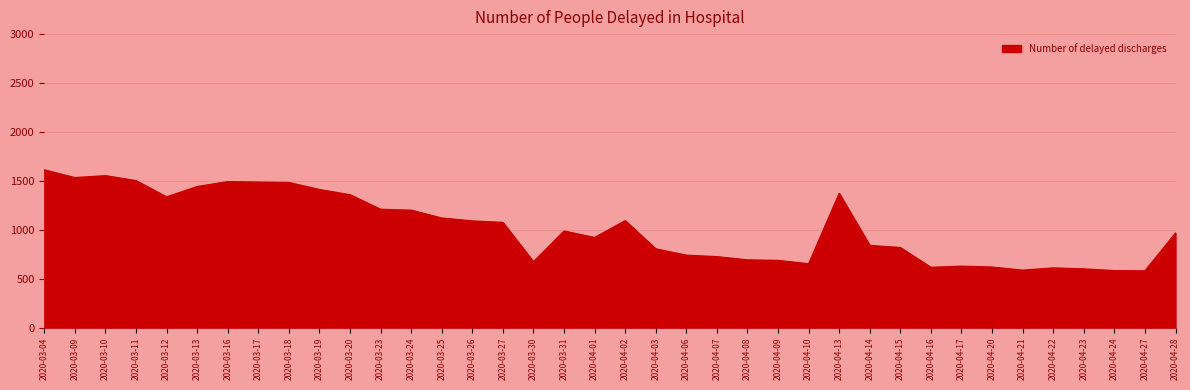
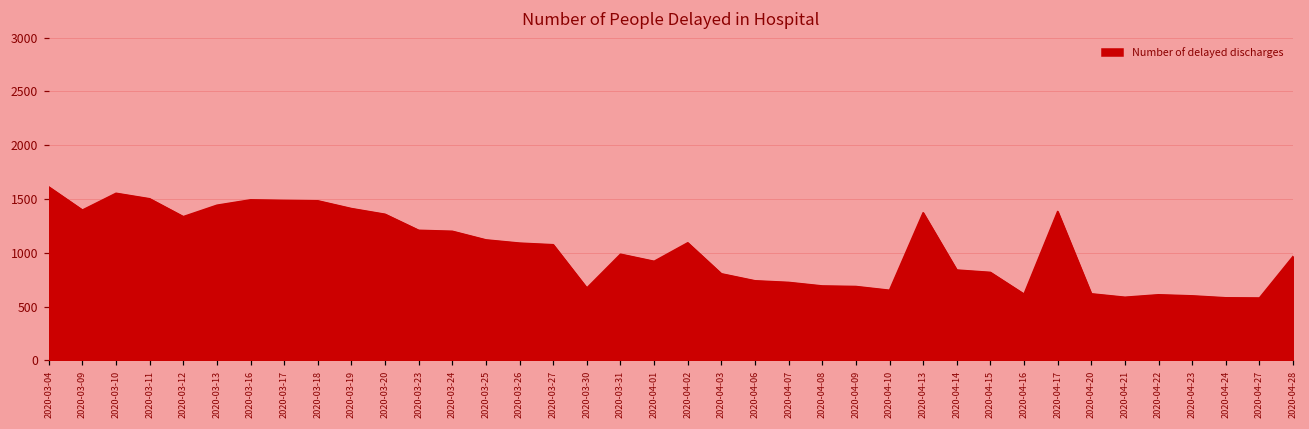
  {
    "2020-03-04": 1600,
-   "2020-03-09": 1500,
+   "2020-03-09": 1400,
    "2020-03-10": 1600,
    "2020-03-11": 1500,
    "2020-03-12": 1300,
    "2020-03-13": 1400,
    "2020-03-16": 1500,
    "2020-03-17": 1500,
    "2020-03-18": 1500,
    "2020-03-19": 1400,
    "2020-03-20": 1400,
    "2020-03-23": 1200,
    "2020-03-24": 1200,
    "2020-03-25": 1100,
    "2020-03-26": 1100,
    "2020-03-27": 1100,
    "2020-03-30": 700,
    "2020-03-31": 1000,
    "2020-04-01": 900,
    "2020-04-02": 1100,
    "2020-04-03": 800,
    "2020-04-06": 700,
    "2020-04-07": 700,
    "2020-04-08": 700,
    "2020-04-09": 700,
    "2020-04-10": 700,
    "2020-04-13": 1400,
    "2020-04-14": 800,
    "2020-04-15": 800,
    "2020-04-16": 600,
-   "2020-04-17": 600,
+   "2020-04-17": 1400,
    "2020-04-20": 600,
    "2020-04-21": 600,
    "2020-04-22": 600,
    "2020-04-23": 600,
    "2020-04-24": 600,
    "2020-04-27": 600,
    "2020-04-28": 1000
  }
